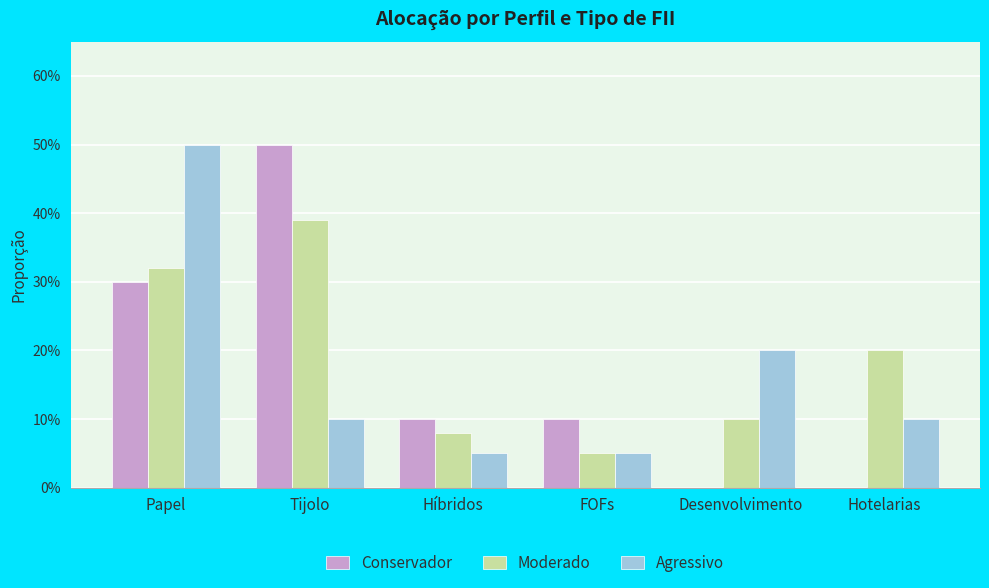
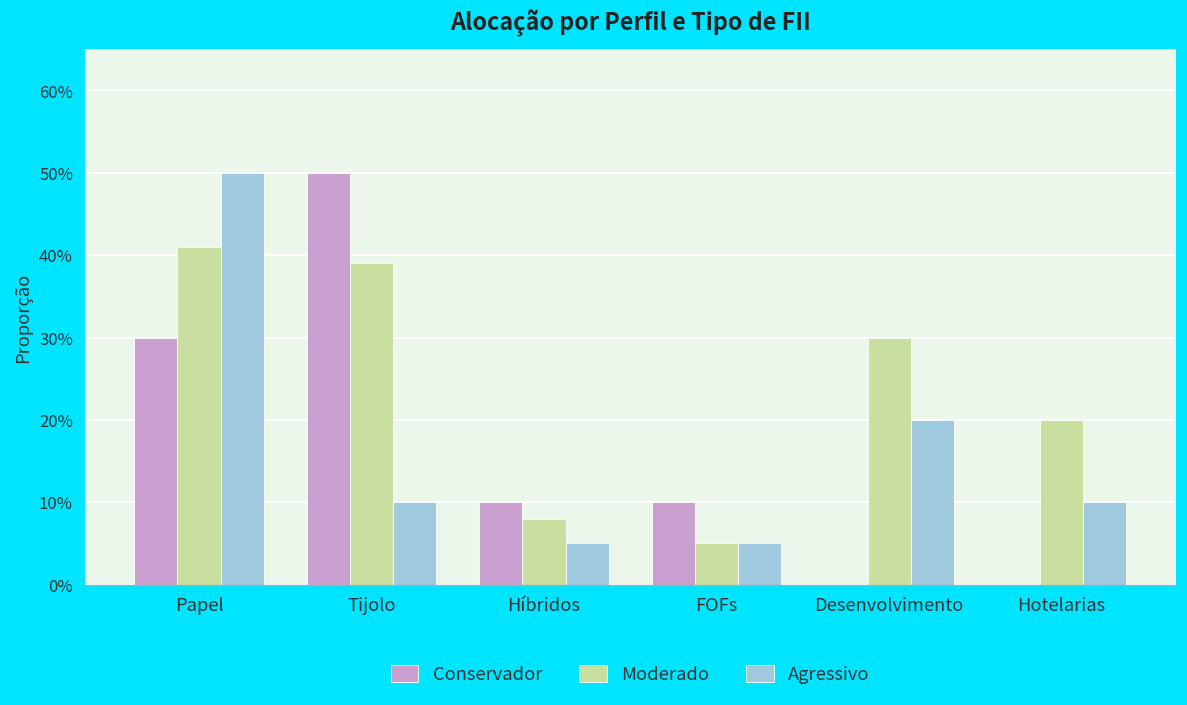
  {
    "Moderado": {
-     "Papel": "32%",
+     "Papel": "41%",
      "Tijolo": "39%",
      "Híbridos": "8%",
      "FOFs": "5%",
-     "Desenvolvimento": "10%",
+     "Desenvolvimento": "30%",
      "Hotelarias": "20%"
    }
  }
